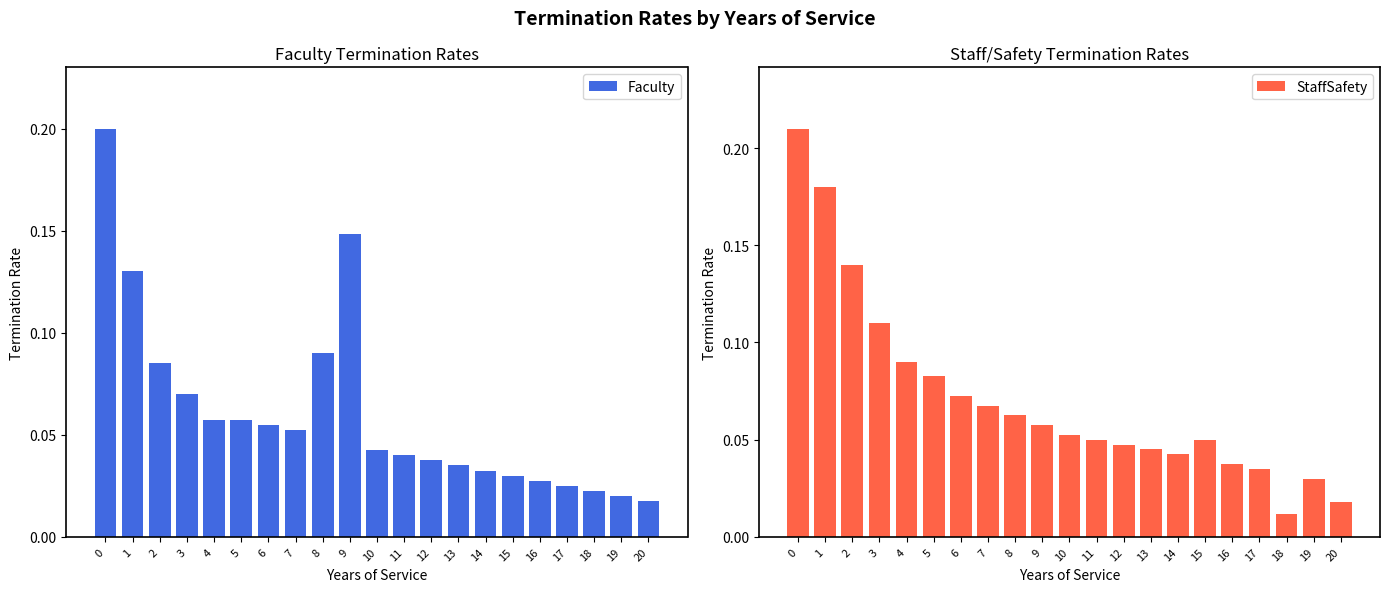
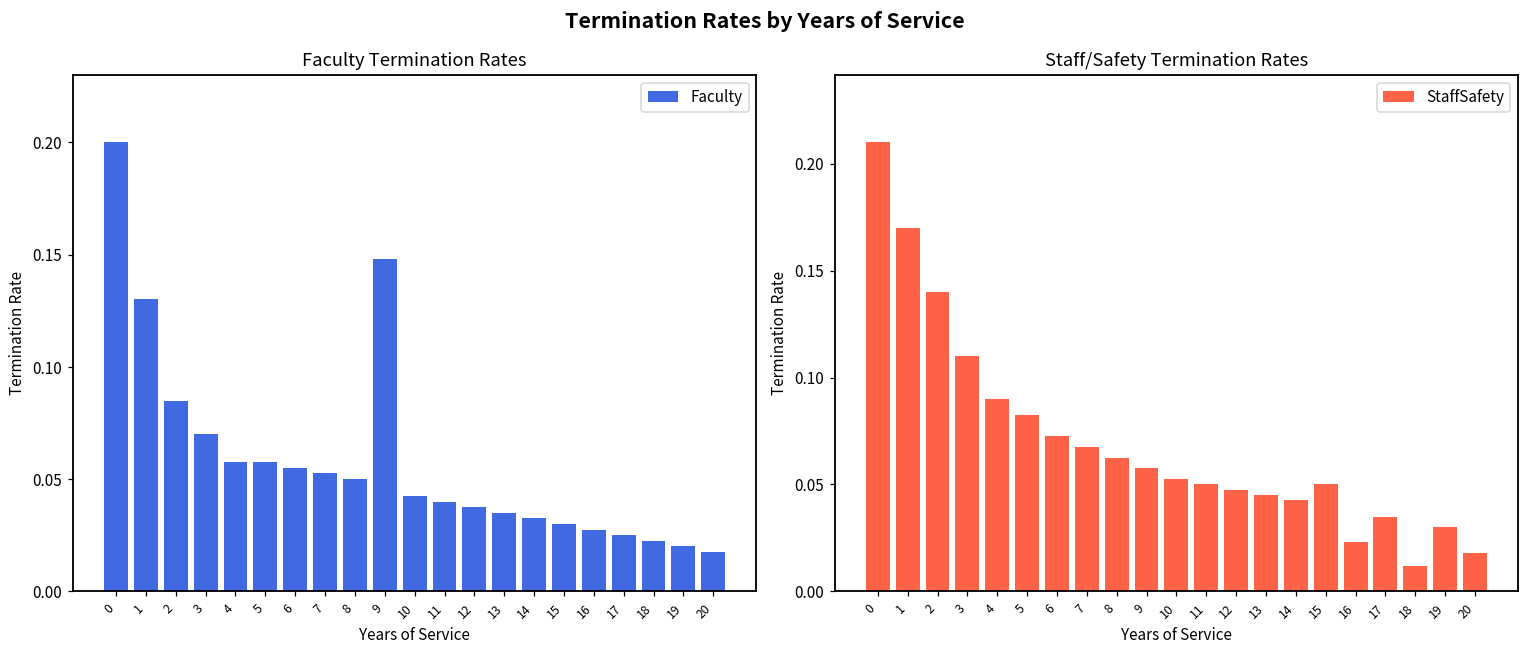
  {
    "Faculty Termination Rates": {
      "0": 0.20,
      "1": 0.13,
      "2": 0.085,
      "3": 0.07,
      "4": 0.058,
      "5": 0.058,
      "6": 0.055,
      "7": 0.053,
-     "8": 0.09,
+     "8": 0.05,
      "9": 0.148,
      "10": 0.043,
      "11": 0.04,
      "12": 0.038,
      "13": 0.035,
      "14": 0.033,
      "15": 0.03,
      "16": 0.028,
      "17": 0.025,
      "18": 0.023,
      "19": 0.02,
      "20": 0.018
    },
    "Staff/Safety Termination Rates": {
      "0": 0.210,
-     "1": 0.18,
+     "1": 0.17,
      "2": 0.140,
      "3": 0.110,
      "4": 0.090,
      "5": 0.083,
      "6": 0.073,
      "7": 0.068,
      "8": 0.063,
      "9": 0.058,
      "10": 0.053,
      "11": 0.050,
      "12": 0.048,
      "13": 0.045,
      "14": 0.043,
      "15": 0.050,
-     "16": 0.038,
+     "16": 0.023,
      "17": 0.035,
      "18": 0.012,
      "19": 0.030,
      "20": 0.018
    }
  }
